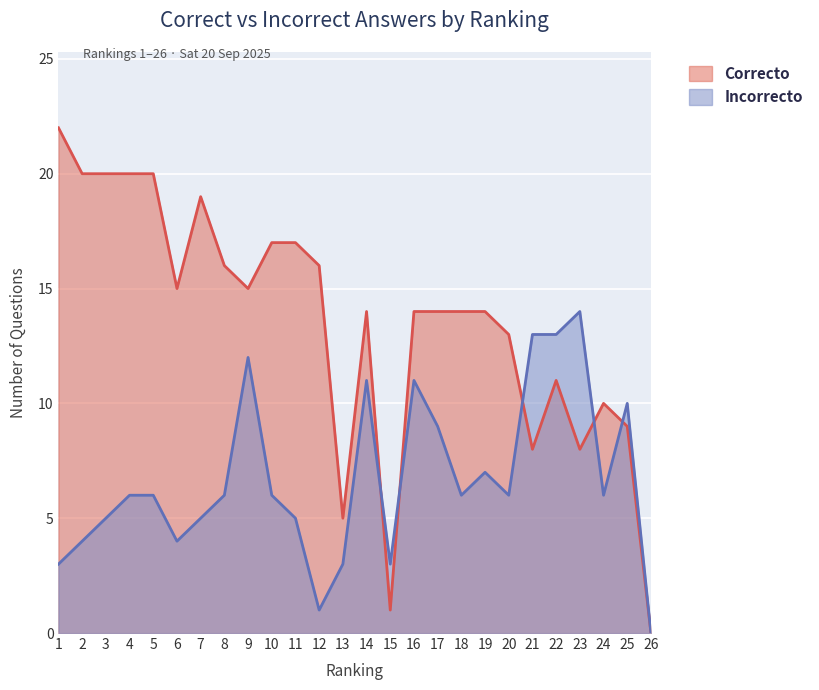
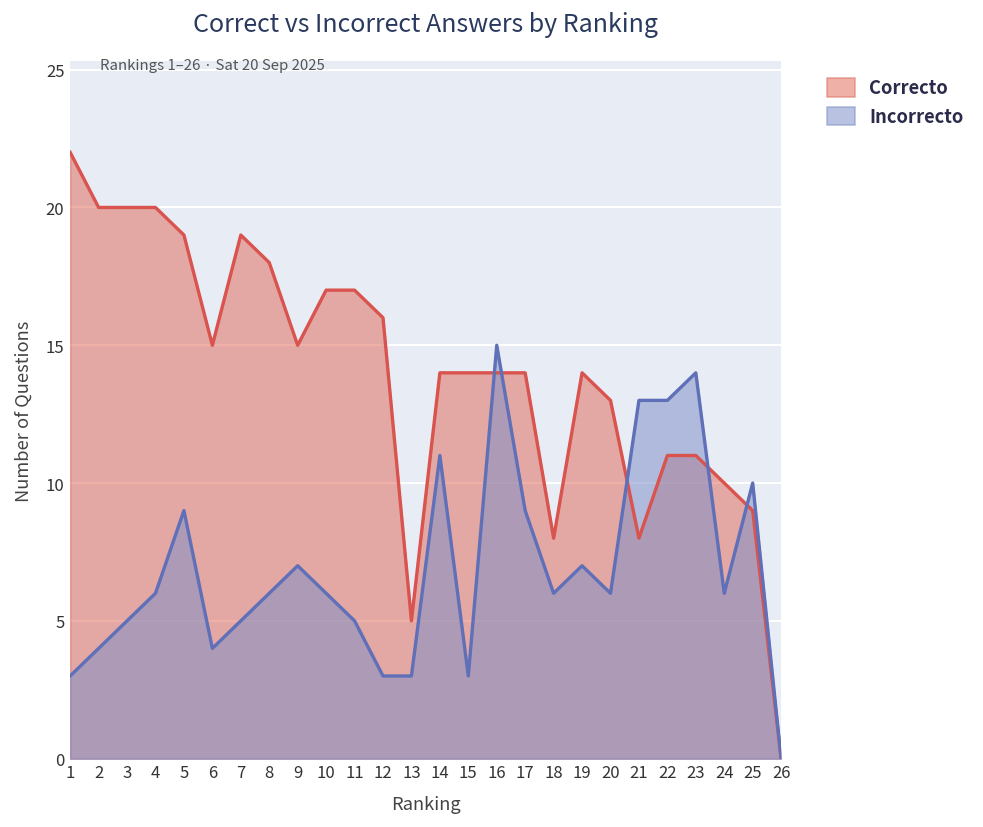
  {
    "Correcto": {
      "1": 22,
      "2": 20,
      "3": 20,
      "4": 20,
-     "5": 20,
+     "5": 19,
      "6": 15,
      "7": 19,
-     "8": 16,
+     "8": 18,
      "9": 15,
      "10": 17,
      "11": 17,
      "12": 16,
      "13": 5,
      "14": 14,
-     "15": 1,
+     "15": 14,
      "16": 14,
      "17": 14,
-     "18": 14,
+     "18": 8,
      "19": 14,
      "20": 13,
      "21": 8,
      "22": 11,
-     "23": 8,
+     "23": 11,
      "24": 10,
      "25": 9
    },
    "Incorrecto": {
      "1": 3,
      "2": 4,
      "3": 5,
      "4": 6,
-     "5": 6,
+     "5": 9,
      "6": 4,
      "7": 5,
      "8": 6,
-     "9": 12,
+     "9": 7,
      "10": 6,
      "11": 5,
-     "12": 1,
+     "12": 3,
      "13": 3,
      "14": 11,
      "15": 3,
-     "16": 11,
+     "16": 15,
      "17": 9,
      "18": 6,
      "19": 7,
      "20": 6,
      "21": 13,
      "22": 13,
      "23": 14,
      "24": 6,
      "25": 10
    }
  }
